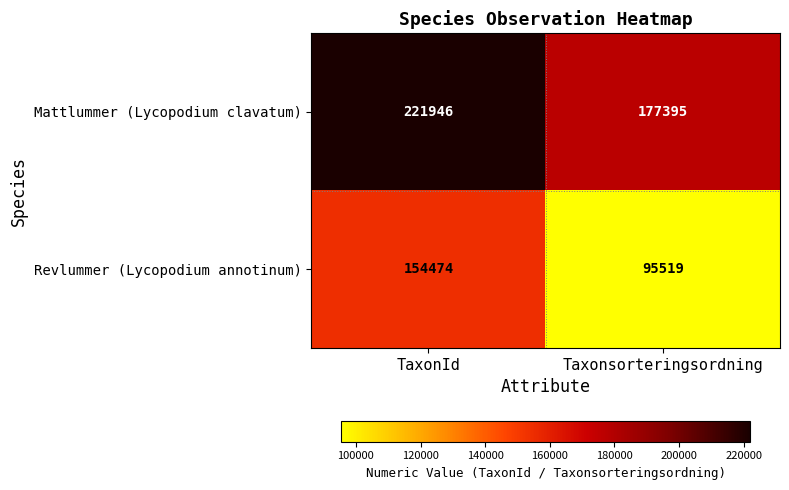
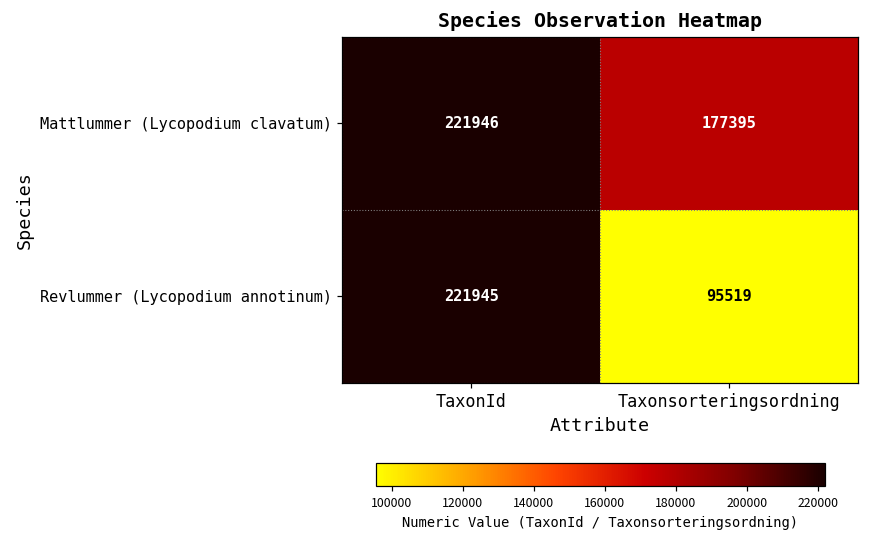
  {
    "Mattlummer (Lycopodium clavatum)": {
      "TaxonId": 221946,
      "Taxonsorteringsordning": 177395
    },
    "Revlummer (Lycopodium annotinum)": {
-     "TaxonId": 154474,
+     "TaxonId": 221945,
      "Taxonsorteringsordning": 95519
    }
  }
